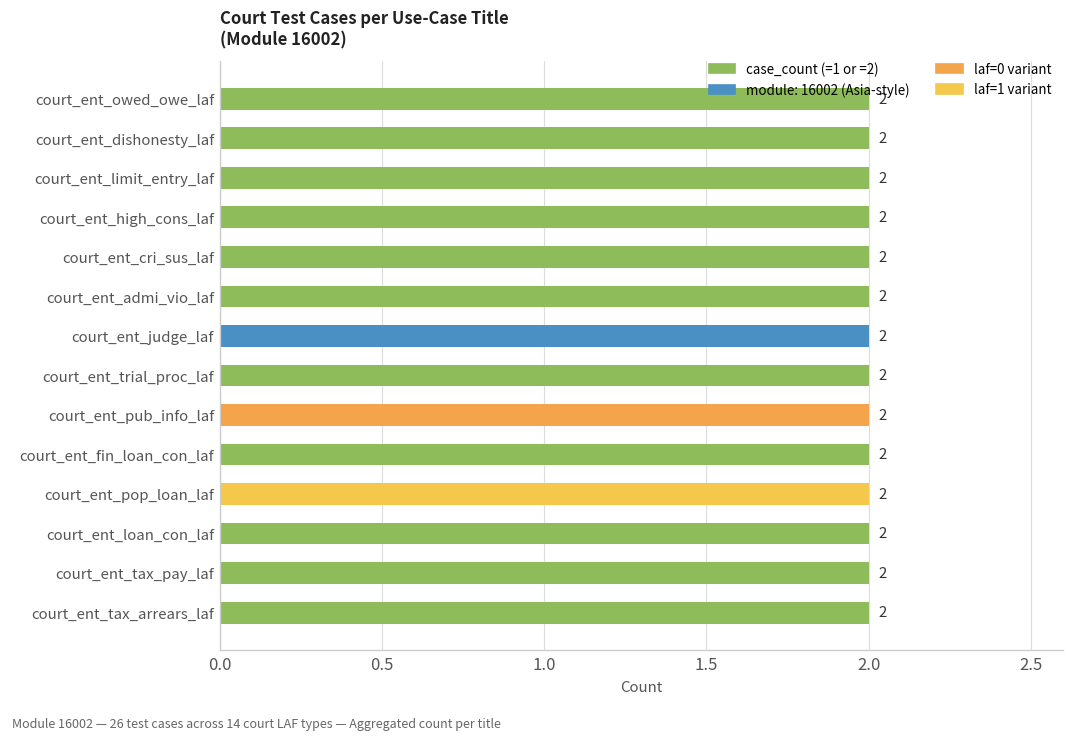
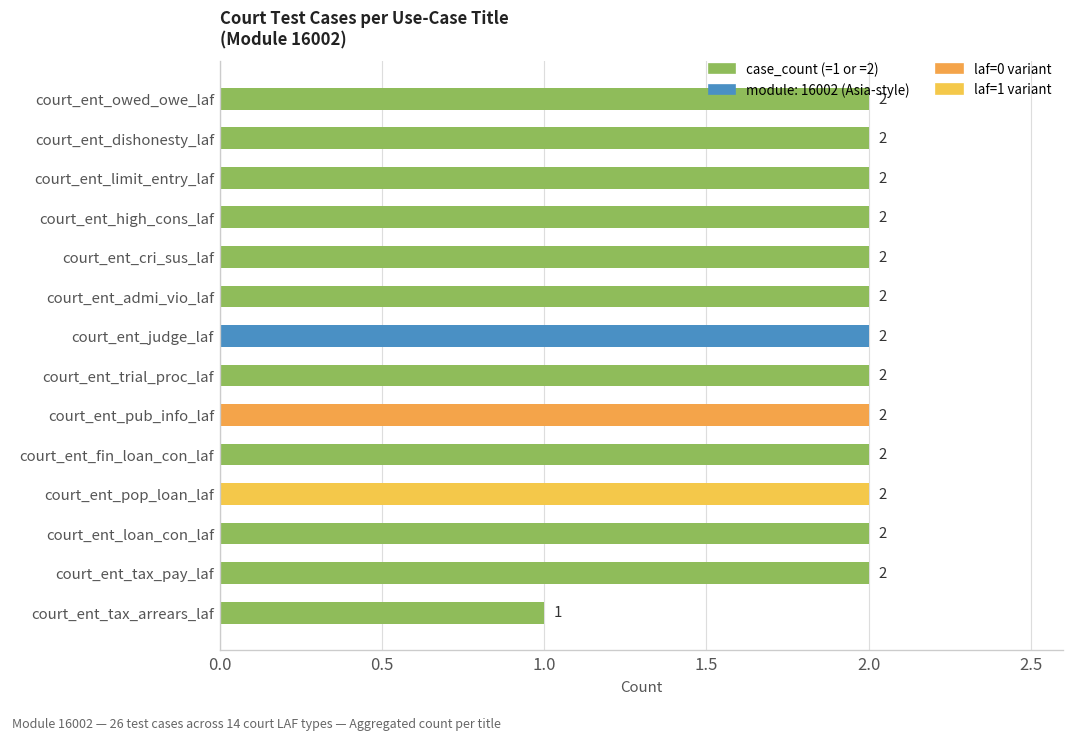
  {
    "court_ent_owed_owe_laf": 2,
    "court_ent_dishonesty_laf": 2,
    "court_ent_limit_entry_laf": 2,
    "court_ent_high_cons_laf": 2,
    "court_ent_cri_sus_laf": 2,
    "court_ent_admi_vio_laf": 2,
    "court_ent_judge_laf": 2,
    "court_ent_trial_proc_laf": 2,
    "court_ent_pub_info_laf": 2,
    "court_ent_fin_loan_con_laf": 2,
    "court_ent_pop_loan_laf": 2,
    "court_ent_loan_con_laf": 2,
    "court_ent_tax_pay_laf": 2,
-   "court_ent_tax_arrears_laf": 2
+   "court_ent_tax_arrears_laf": 1
  }
